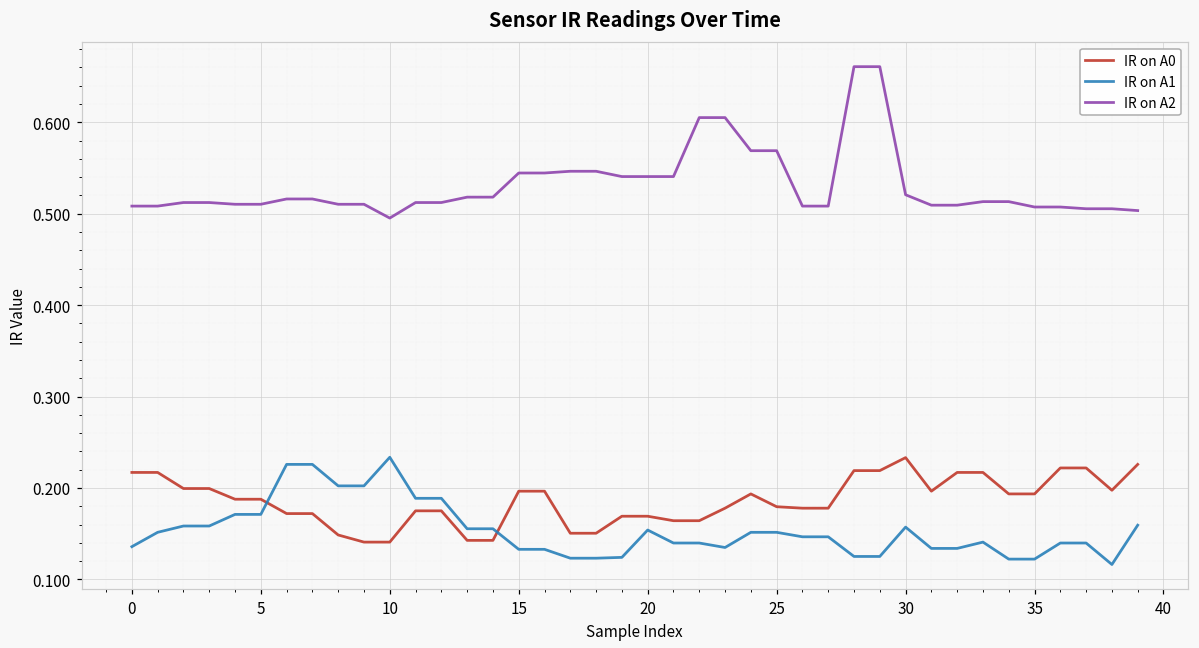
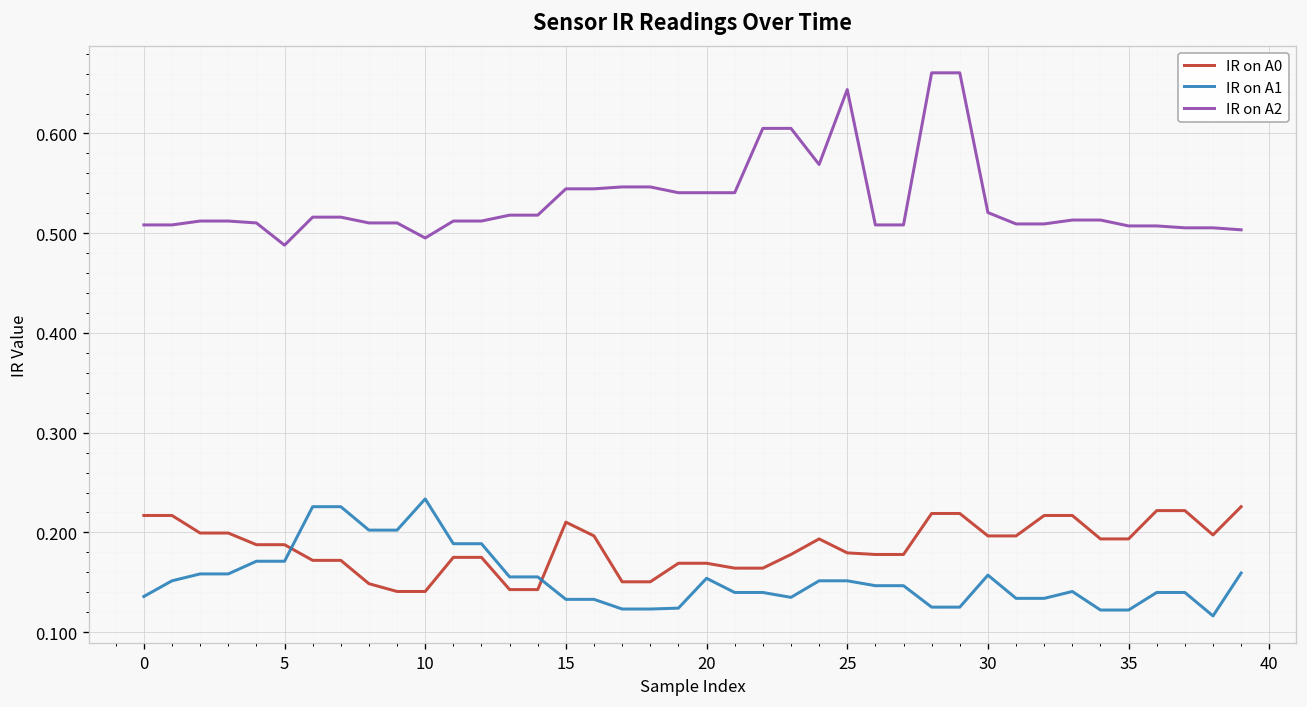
  {
    "IR on A0": {
      "0": 0.22,
      "5": 0.19,
      "10": 0.14,
-     "15": 0.20,
+     "15": 0.21,
      "20": 0.17,
      "25": 0.18,
-     "30": 0.23,
+     "30": 0.20,
      "35": 0.19
    },
    "IR on A1": {
      "0": 0.14,
      "5": 0.17,
      "10": 0.23,
      "15": 0.13,
      "20": 0.15,
      "25": 0.15,
      "30": 0.16,
      "35": 0.12
    },
    "IR on A2": {
      "0": 0.51,
-     "5": 0.51,
+     "5": 0.49,
      "10": 0.50,
      "15": 0.54,
      "20": 0.54,
-     "25": 0.57,
+     "25": 0.64,
      "30": 0.52,
      "35": 0.51
    }
  }
